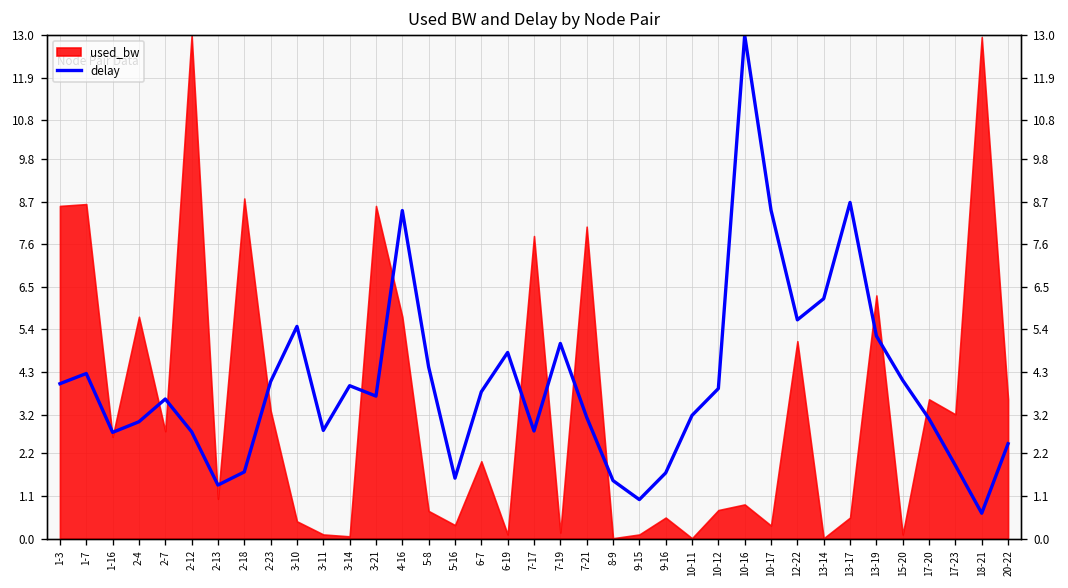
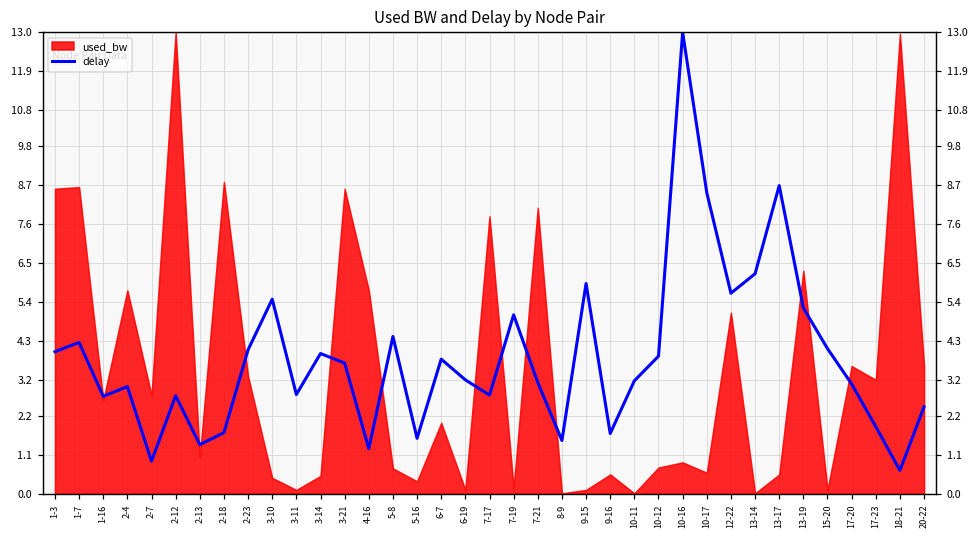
  {
    "delay": {
      "1-3": 4.0,
      "1-7": 4.3,
      "1-16": 2.7,
      "2-4": 3.0,
-     "2-7": 3.6,
+     "2-7": 0.9,
      "2-12": 2.8,
      "2-13": 1.4,
      "2-18": 1.7,
      "2-23": 4.1,
      "3-10": 5.5,
      "3-11": 2.8,
      "3-14": 3.9,
      "3-21": 3.7,
-     "4-16": 8.5,
+     "4-16": 1.3,
      "5-8": 4.4,
      "5-16": 1.6,
      "6-7": 3.8,
-     "6-19": 4.8,
+     "6-19": 3.2,
      "7-17": 2.8,
      "7-19": 5.0,
      "7-21": 3.1,
      "8-9": 1.5,
-     "9-15": 1.0,
+     "9-15": 5.9,
      "9-16": 1.7,
      "10-11": 3.2,
      "10-12": 3.9,
      "10-16": 13.0,
      "10-17": 8.5,
      "12-22": 5.6,
      "13-14": 6.2,
      "13-17": 8.7,
      "13-19": 5.2,
      "15-20": 4.1,
      "17-20": 3.1,
      "17-23": 1.9,
      "18-21": 0.7,
      "20-22": 2.4
    },
    "used_bw": {
      "1-3": 8.6,
      "1-7": 8.6,
      "1-16": 2.6,
      "2-4": 5.7,
      "2-7": 2.8,
      "2-12": 13.0,
      "2-13": 1.0,
      "2-18": 8.8,
      "2-23": 3.3,
      "3-10": 0.4,
      "3-11": 0.1,
-     "3-14": 0.1,
+     "3-14": 0.5,
      "3-21": 8.6,
      "4-16": 5.7,
      "5-8": 0.7,
      "5-16": 0.3,
      "6-7": 2.0,
      "6-19": 0.1,
      "7-17": 7.8,
      "7-19": 0.2,
      "7-21": 8.1,
      "9-15": 0.1,
      "9-16": 0.5,
      "10-12": 0.7,
      "10-16": 0.9,
-     "10-17": 0.3,
+     "10-17": 0.6,
      "12-22": 5.1,
      "13-17": 0.5,
      "13-19": 6.3,
      "15-20": 0.1,
      "17-20": 3.6,
      "17-23": 3.2,
      "18-21": 13.0,
      "20-22": 3.6
    }
  }
